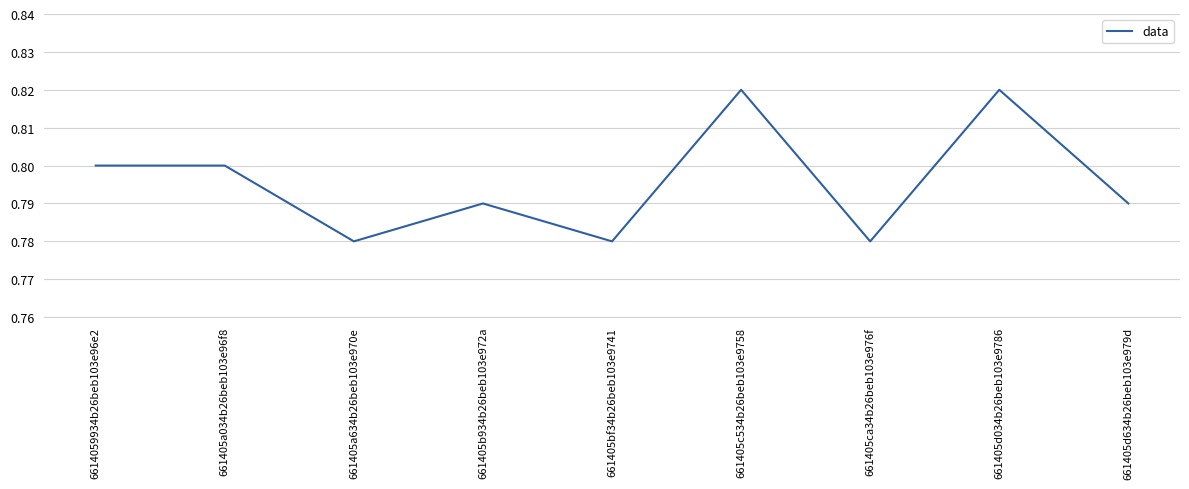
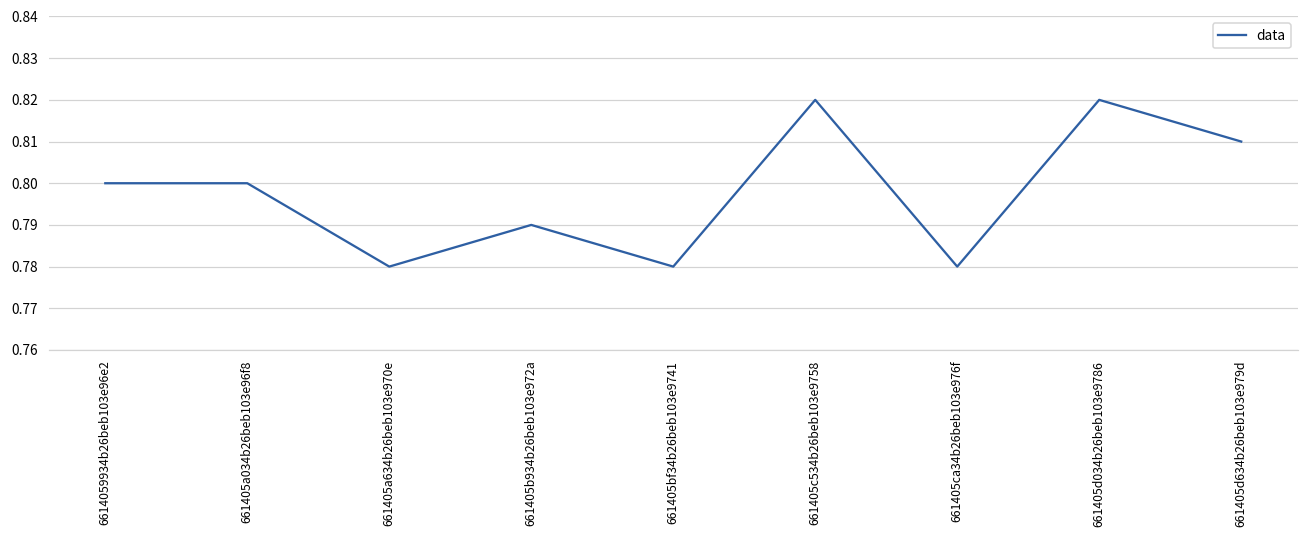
  {
    "6614059934b26beb103e96e2": 0.80,
    "661405a034b26beb103e96f8": 0.80,
    "661405a634b26beb103e970e": 0.78,
    "661405b934b26beb103e972a": 0.79,
    "661405bf34b26beb103e9741": 0.78,
    "661405c534b26beb103e9758": 0.82,
    "661405ca34b26beb103e976f": 0.78,
    "661405d034b26beb103e9786": 0.82,
-   "661405d634b26beb103e979d": 0.79
+   "661405d634b26beb103e979d": 0.81
  }
